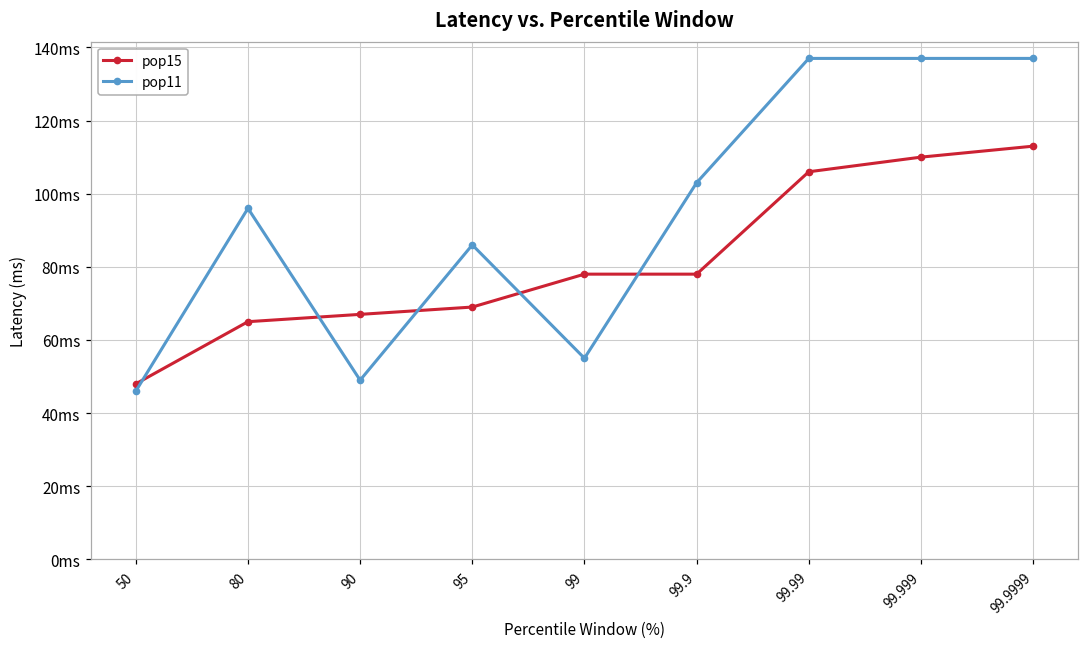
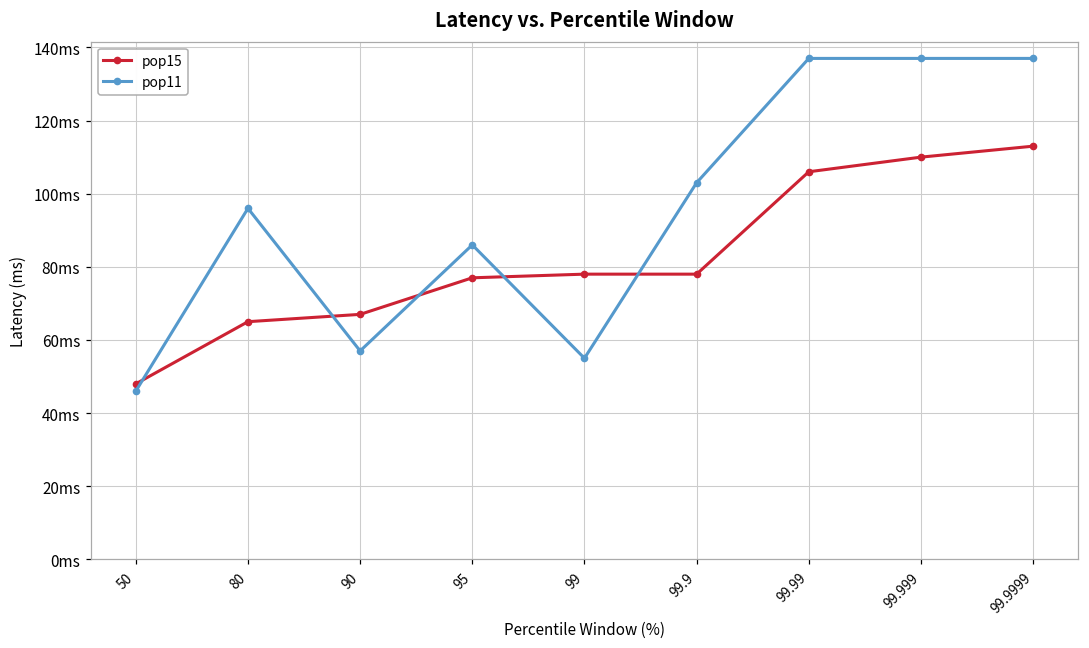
  {
    "pop15": {
      "50": "48ms",
      "80": "65ms",
      "90": "67ms",
-     "95": "69ms",
+     "95": "77ms",
      "99": "78ms",
      "99.9": "78ms",
      "99.99": "106ms",
      "99.999": "110ms",
      "99.9999": "113ms"
    },
    "pop11": {
      "50": "46ms",
      "80": "96ms",
-     "90": "49ms",
+     "90": "57ms",
      "95": "86ms",
      "99": "55ms",
      "99.9": "103ms",
      "99.99": "137ms",
      "99.999": "137ms",
      "99.9999": "137ms"
    }
  }
